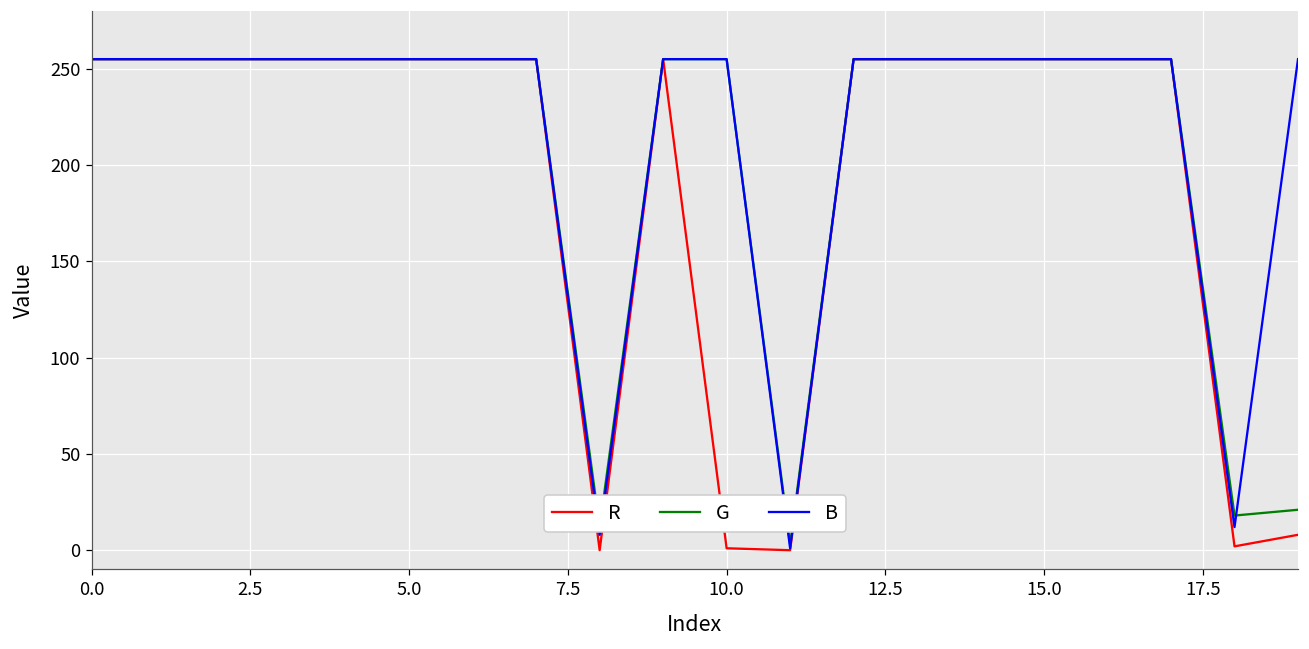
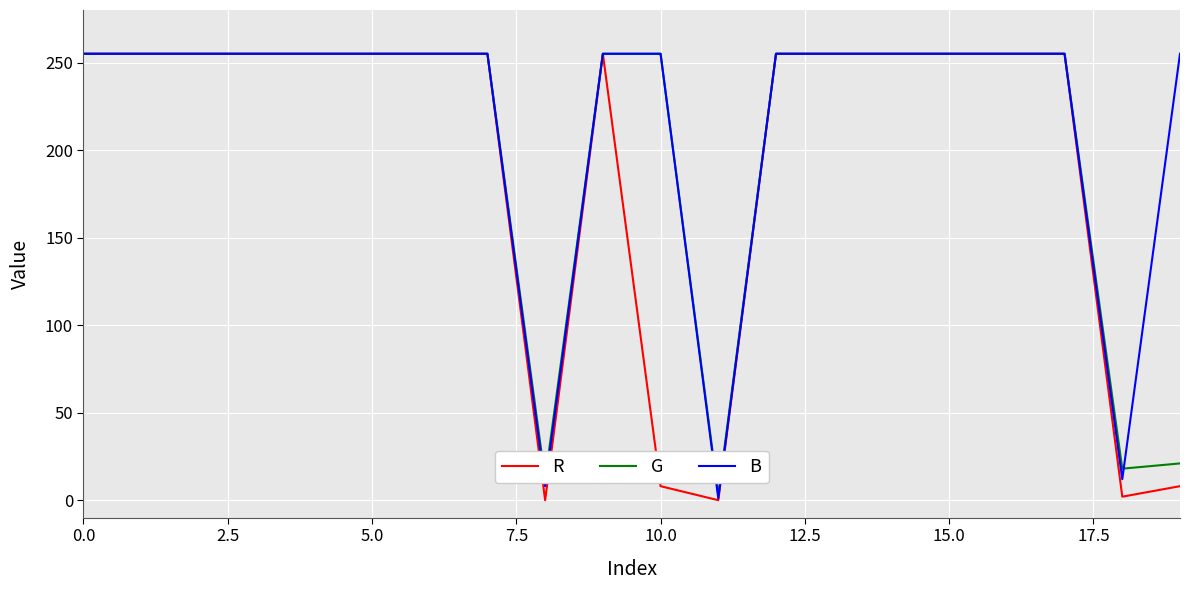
  {
    "R": {
-     "10.0": 1
+     "10.0": 8
    }
  }
